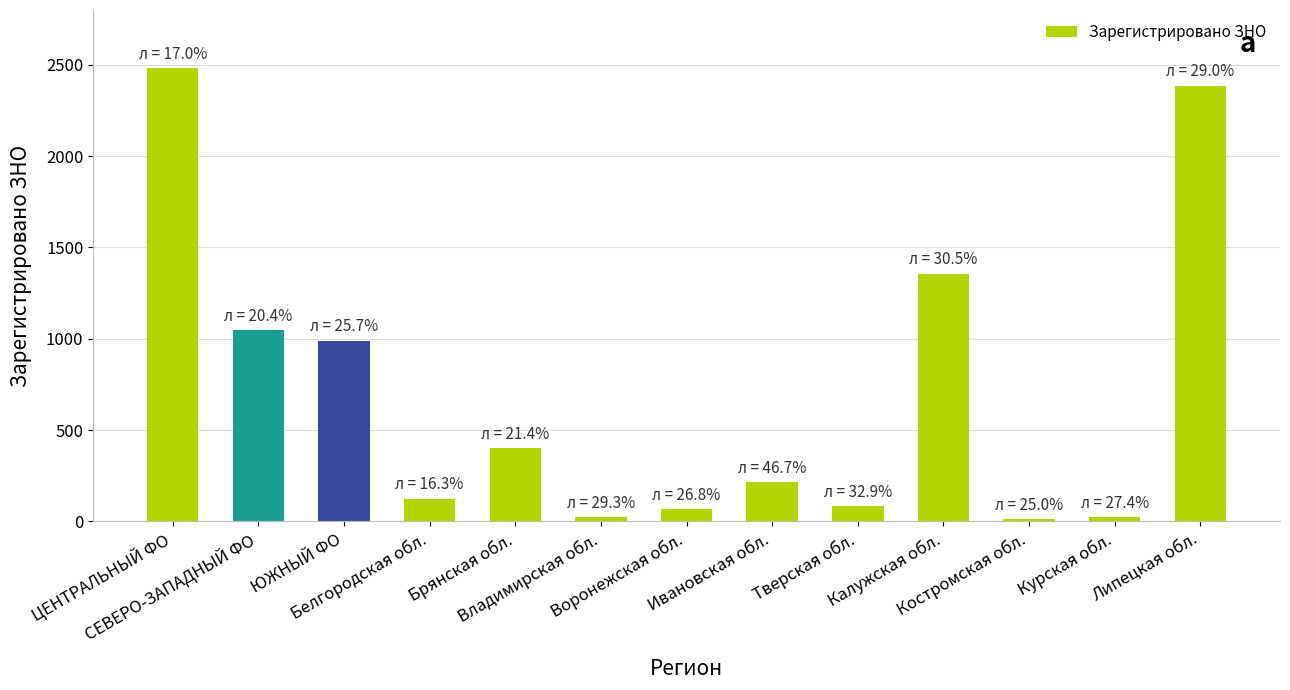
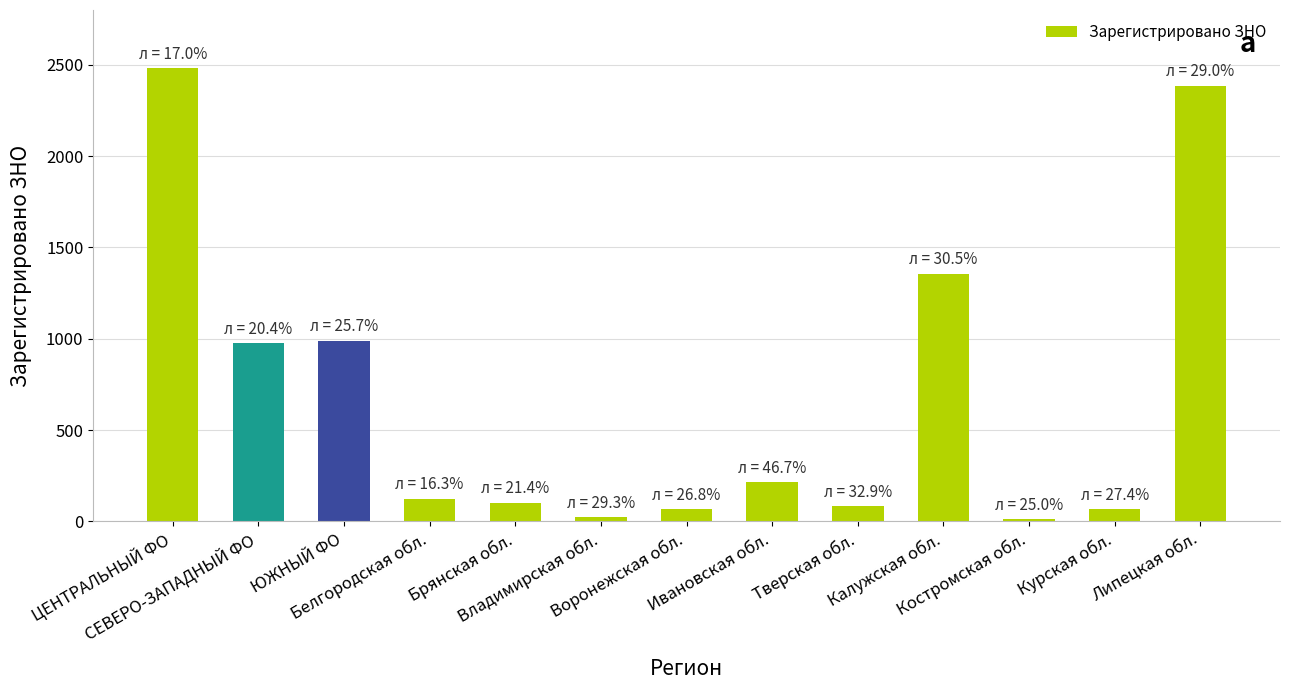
  {
-   "СЕВЕРО-ЗАПАДНЫЙ ФО": 1050,
-   "Брянская обл.": 400,
-   "Курская обл.": 20
+   "СЕВЕРО-ЗАПАДНЫЙ ФО": 980,
+   "Брянская обл.": 100,
+   "Курская обл.": 70
  }
